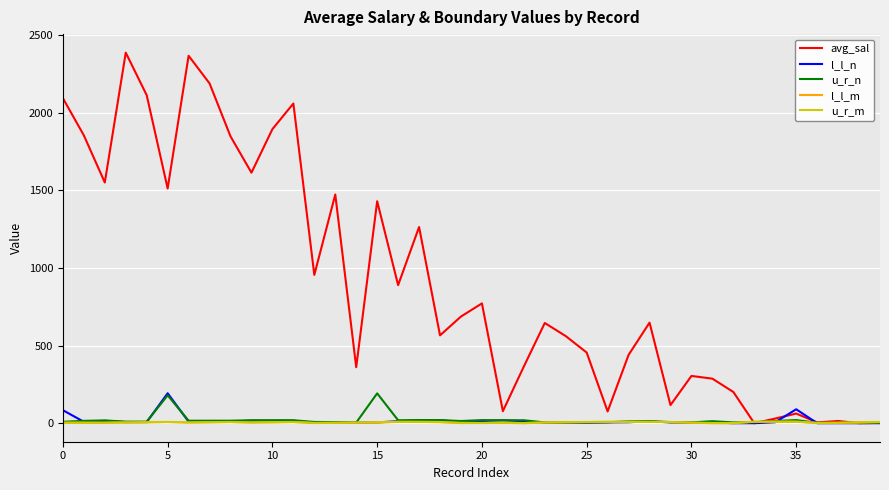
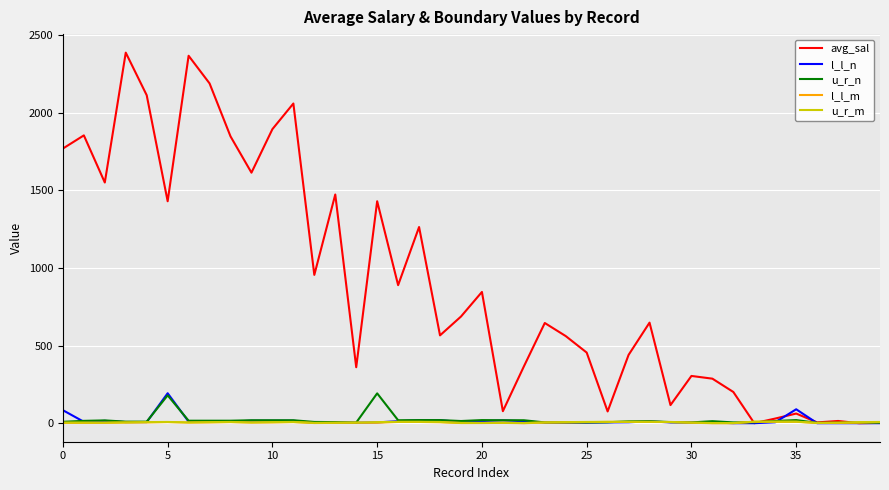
  {
    "avg_sal": {
-     "0": 2090,
-     "5": 1510,
+     "0": 1770,
+     "5": 1430,
      "10": 1890,
      "15": 1430,
-     "20": 770,
+     "20": 850,
      "25": 460,
      "30": 300,
      "35": 60
    },
    "l_l_n": {
      "0": 80,
      "35": 90
    },
    "u_r_n": {
      "15": 190
    }
  }
